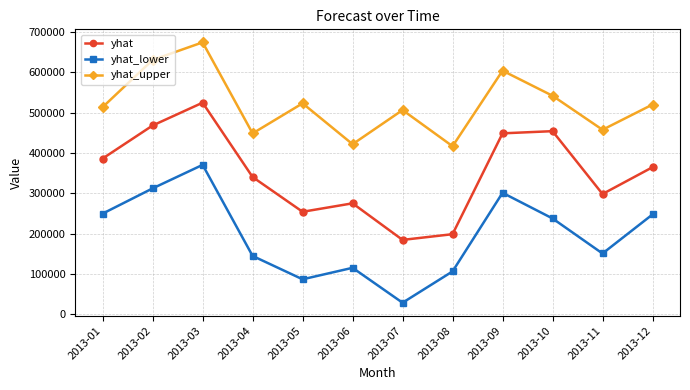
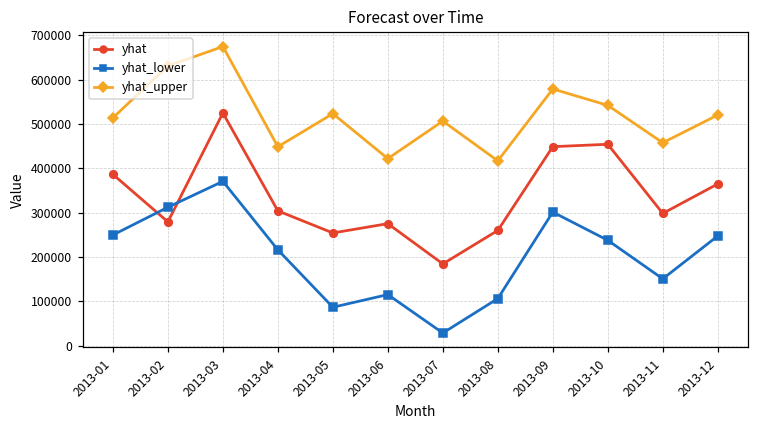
  {
    "yhat": {
      "2013-01": 390000,
-     "2013-02": 470000,
+     "2013-02": 280000,
      "2013-03": 520000,
-     "2013-04": 340000,
+     "2013-04": 300000,
      "2013-05": 250000,
      "2013-06": 280000,
      "2013-07": 180000,
-     "2013-08": 200000,
+     "2013-08": 260000,
      "2013-09": 450000,
      "2013-10": 450000,
      "2013-11": 300000,
      "2013-12": 360000
    },
    "yhat_lower": {
      "2013-01": 250000,
      "2013-02": 310000,
      "2013-03": 370000,
-     "2013-04": 140000,
+     "2013-04": 220000,
      "2013-05": 90000,
      "2013-06": 120000,
      "2013-07": 30000,
      "2013-08": 110000,
      "2013-09": 300000,
      "2013-10": 240000,
      "2013-11": 150000,
      "2013-12": 250000
    },
    "yhat_upper": {
      "2013-01": 510000,
      "2013-03": 670000,
      "2013-04": 450000,
      "2013-05": 520000,
      "2013-06": 420000,
      "2013-07": 510000,
      "2013-08": 420000,
-     "2013-09": 600000,
+     "2013-09": 580000,
      "2013-10": 540000,
      "2013-11": 460000,
      "2013-12": 520000
    }
  }
